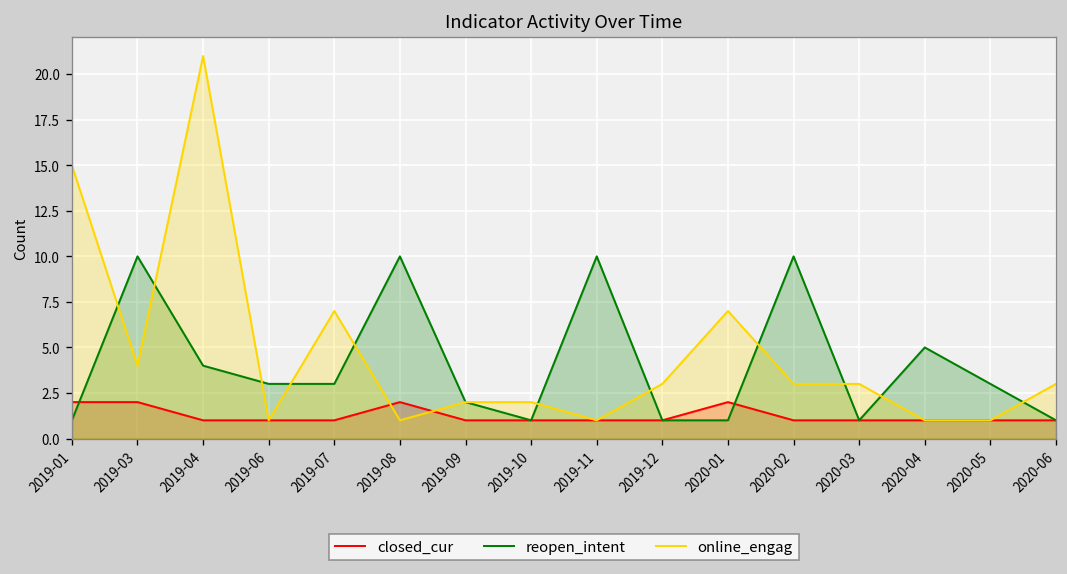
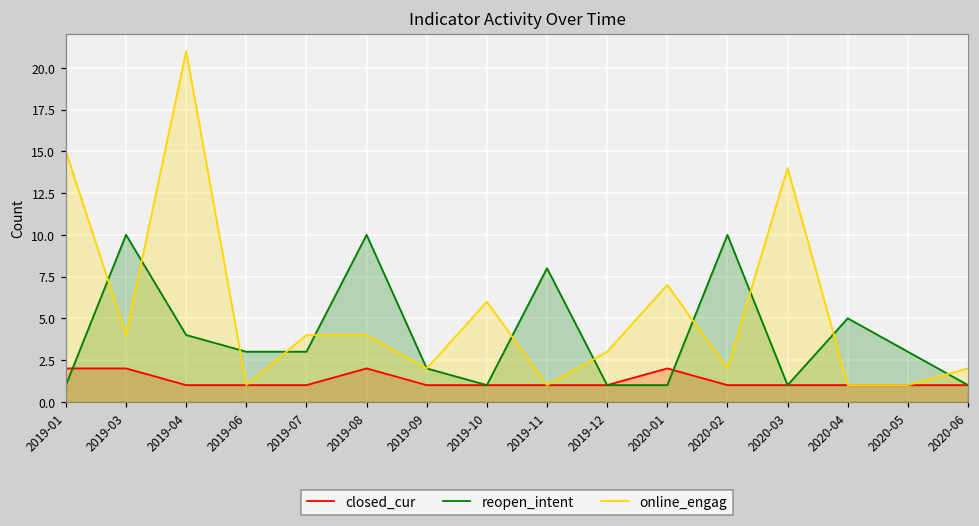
  {
    "closed_cur": {
      "2019-01": 2,
      "2019-03": 2,
      "2019-04": 1,
      "2019-07": 1,
      "2019-08": 2,
      "2019-09": 1,
      "2020-01": 2,
      "2020-02": 1
    },
    "reopen_intent": {
      "2019-01": 1,
      "2019-03": 10,
      "2019-04": 4,
      "2019-06": 3,
      "2019-07": 3,
      "2019-08": 10,
-     "2019-11": 10,
+     "2019-11": 8,
      "2020-01": 1,
      "2020-02": 10,
      "2020-04": 5,
      "2020-05": 3
    },
    "online_engag": {
      "2019-01": 15,
      "2019-03": 4,
      "2019-04": 21,
-     "2019-07": 7,
-     "2019-08": 1,
-     "2019-10": 2,
+     "2019-07": 4,
+     "2019-08": 4,
+     "2019-10": 6,
      "2019-12": 3,
      "2020-01": 7,
-     "2020-02": 3,
-     "2020-03": 3,
-     "2020-06": 3
+     "2020-02": 2,
+     "2020-03": 14,
+     "2020-06": 2
    }
  }
